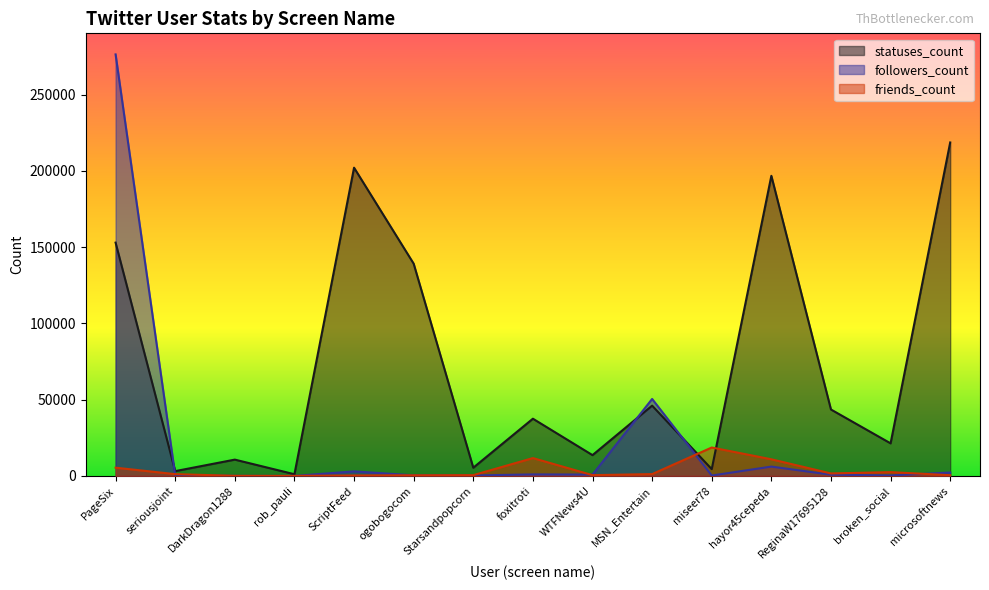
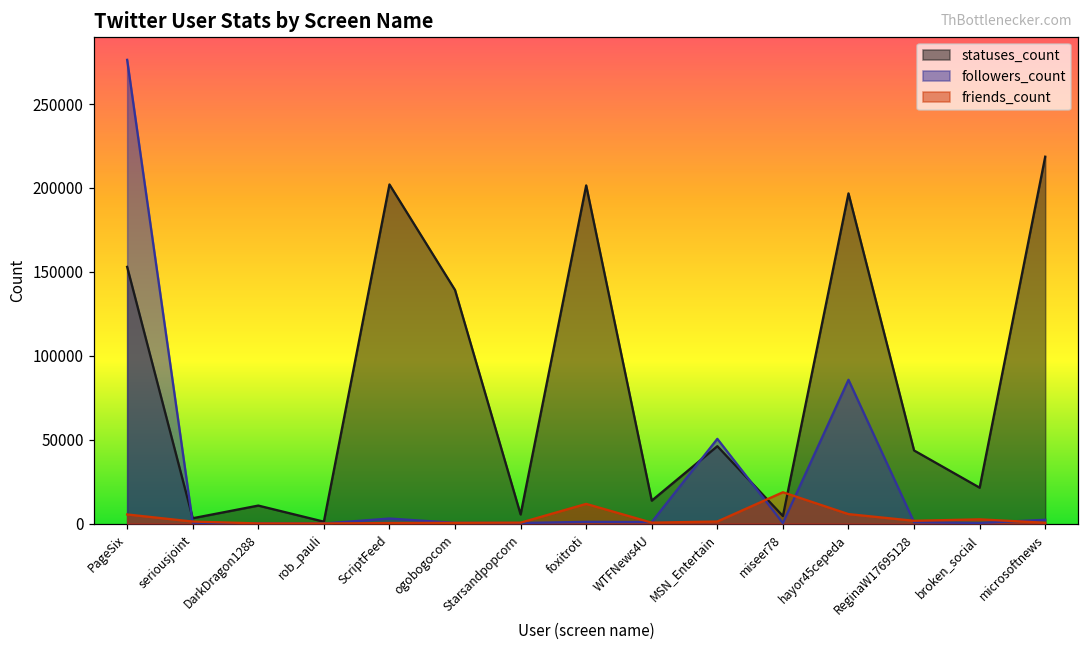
  {
    "statuses_count": {
      "PageSix": 153000,
      "seriousjoint": 3000,
      "DarkDragon1288": 11000,
      "ScriptFeed": 202000,
      "ogobogocom": 139000,
      "Starsandpopcorn": 5000,
-     "foxitroti": 38000,
+     "foxitroti": 202000,
      "WTFNews4U": 14000,
      "MSN_Entertain": 46000,
      "miseer78": 4000,
      "hayor45cepeda": 197000,
      "ReginaW17695128": 44000,
      "broken_social": 21000,
      "microsoftnews": 219000
    },
    "followers_count": {
      "PageSix": 276000,
      "ScriptFeed": 3000,
      "foxitroti": 1000,
      "MSN_Entertain": 50000,
      "miseer78": 0,
-     "hayor45cepeda": 6000,
+     "hayor45cepeda": 86000,
      "broken_social": 0,
      "microsoftnews": 2000
    },
    "friends_count": {
      "PageSix": 5000,
      "ScriptFeed": 0,
      "foxitroti": 12000,
      "MSN_Entertain": 1000,
      "miseer78": 19000,
-     "hayor45cepeda": 11000,
+     "hayor45cepeda": 6000,
      "broken_social": 2000,
      "microsoftnews": 0
    }
  }
